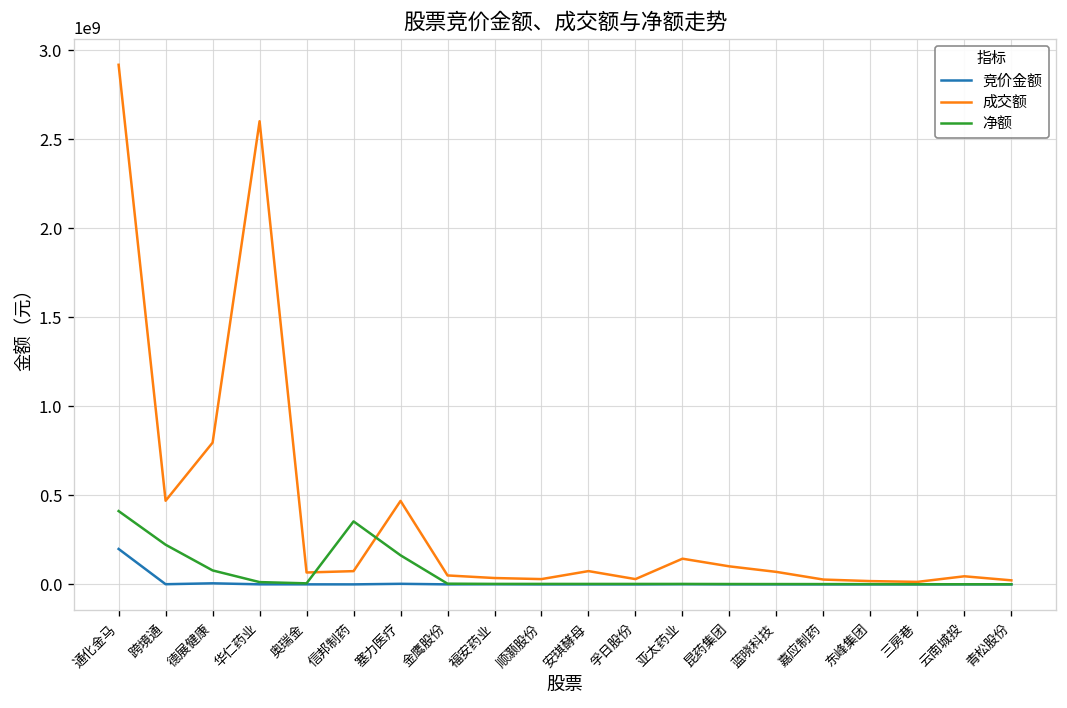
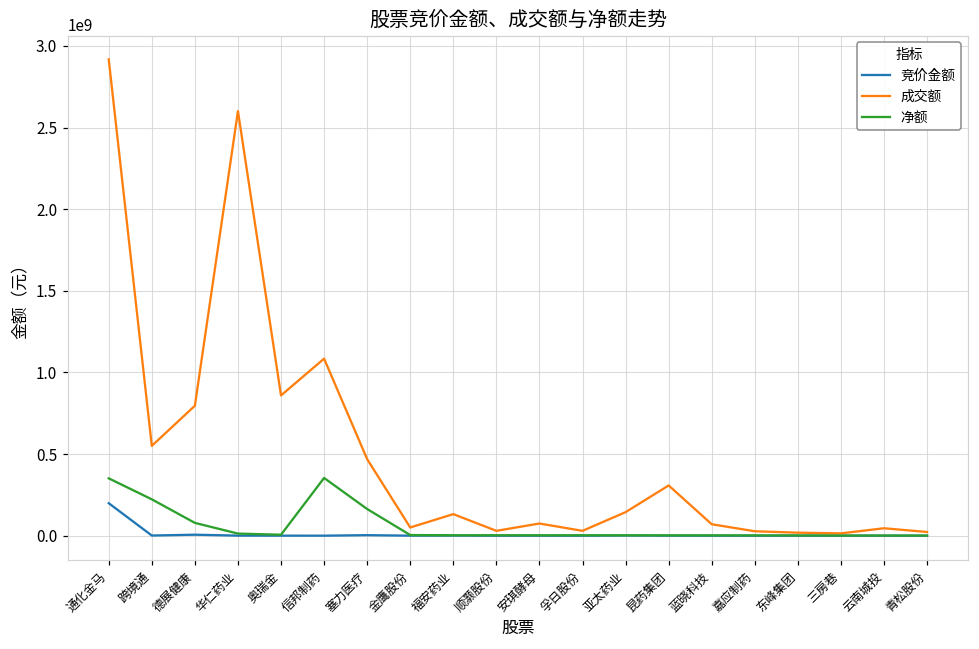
  {
    "竞价金额": {
      "通化金马": 200000000,
      "跨境通": 0,
      "德展健康": 10000000,
      "信邦制药": 0,
      "塞力医疗": 0
    },
    "成交额": {
      "通化金马": 2920000000,
-     "跨境通": 470000000,
+     "跨境通": 550000000,
      "德展健康": 800000000,
      "华仁药业": 2600000000,
-     "奥瑞金": 70000000,
-     "信邦制药": 70000000,
+     "奥瑞金": 860000000,
+     "信邦制药": 1080000000,
      "塞力医疗": 470000000,
      "金鹰股份": 50000000,
-     "福安药业": 40000000,
+     "福安药业": 130000000,
      "顺灏股份": 30000000,
      "安琪酵母": 70000000,
      "孚日股份": 30000000,
      "亚太药业": 140000000,
-     "昆药集团": 100000000,
+     "昆药集团": 310000000,
      "蓝晓科技": 70000000,
      "嘉应制药": 30000000,
      "东峰集团": 20000000,
      "云南城投": 50000000,
      "青松股份": 20000000
    },
    "净额": {
-     "通化金马": 410000000,
+     "通化金马": 350000000,
      "跨境通": 220000000,
      "德展健康": 80000000,
      "信邦制药": 350000000,
      "塞力医疗": 160000000
    }
  }
